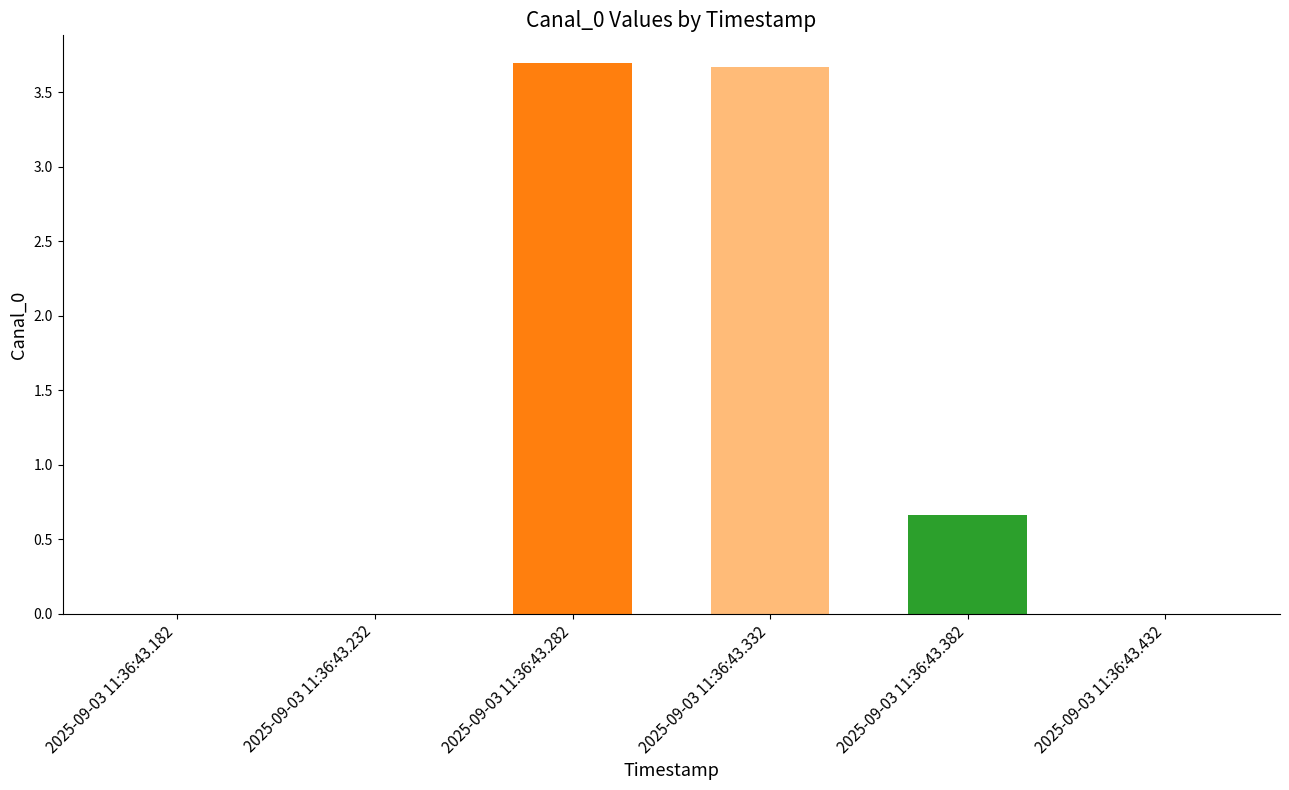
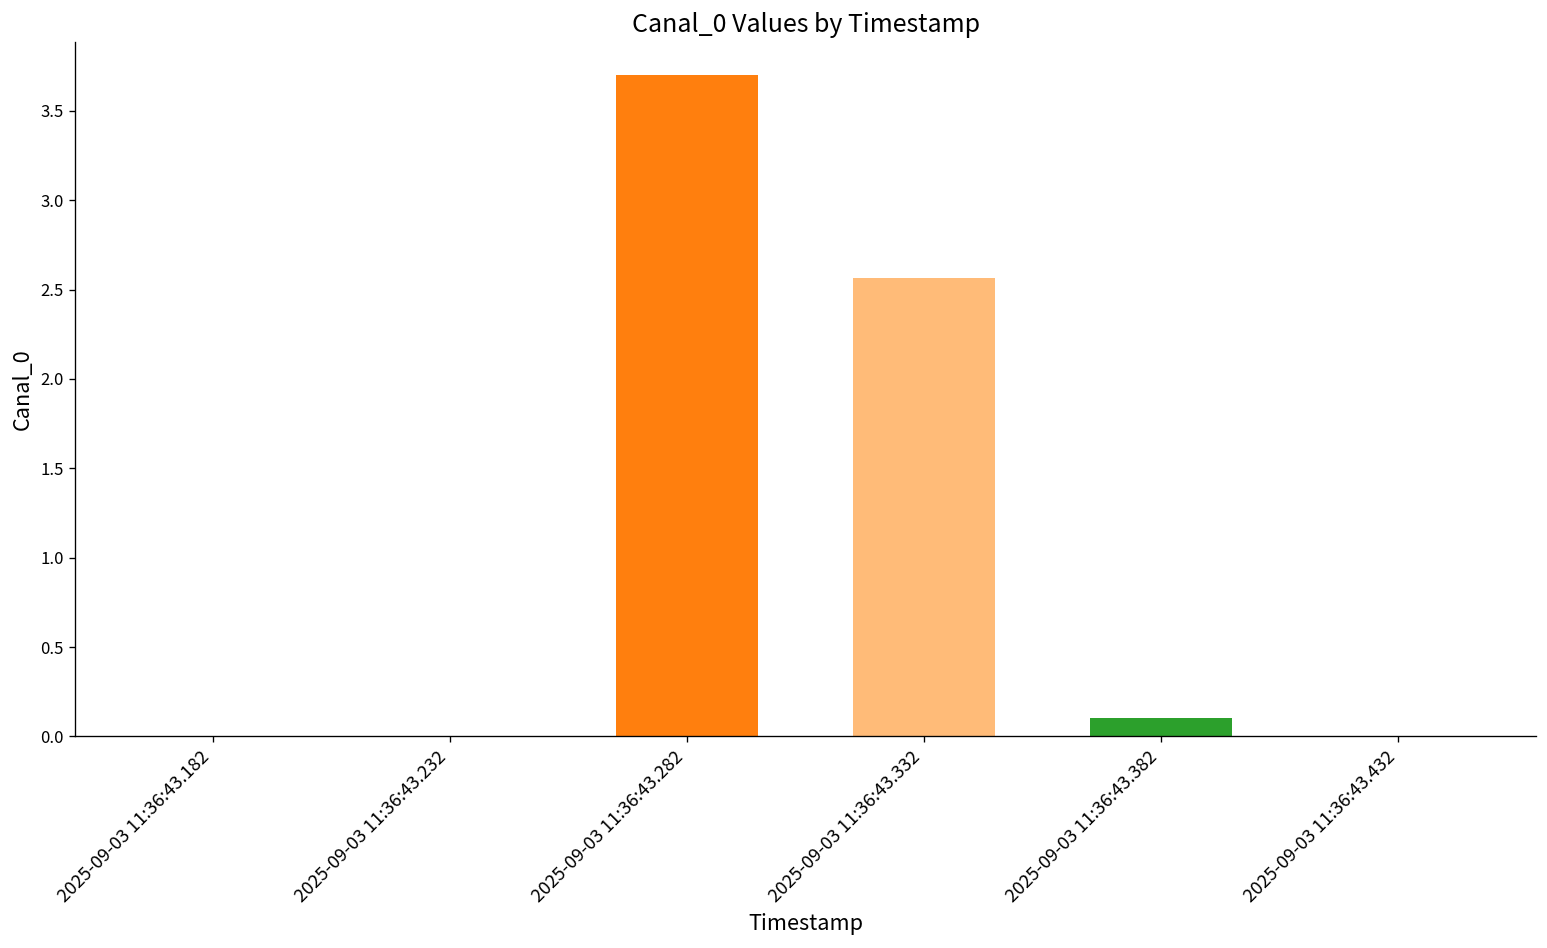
  {
    "2025-09-03 11:36:43.182": 0.00,
    "2025-09-03 11:36:43.232": 0.00,
    "2025-09-03 11:36:43.282": 3.70,
-   "2025-09-03 11:36:43.332": 3.67,
-   "2025-09-03 11:36:43.382": 0.66,
+   "2025-09-03 11:36:43.332": 2.56,
+   "2025-09-03 11:36:43.382": 0.10,
    "2025-09-03 11:36:43.432": 0.00
  }
